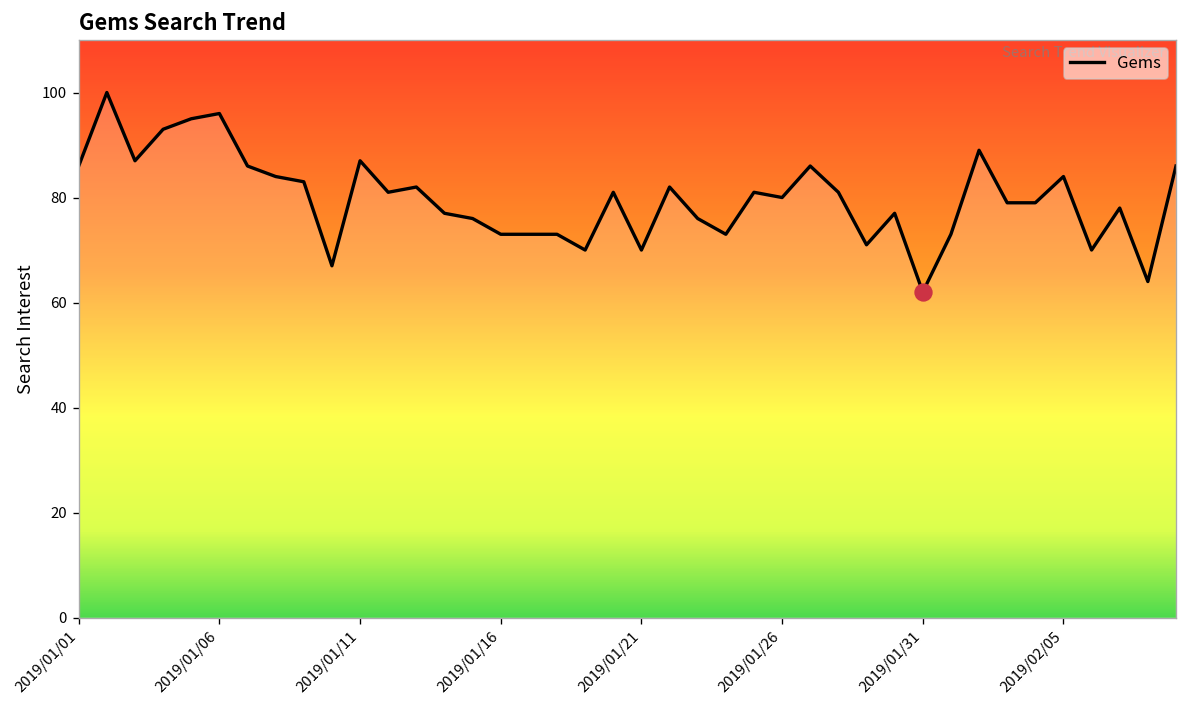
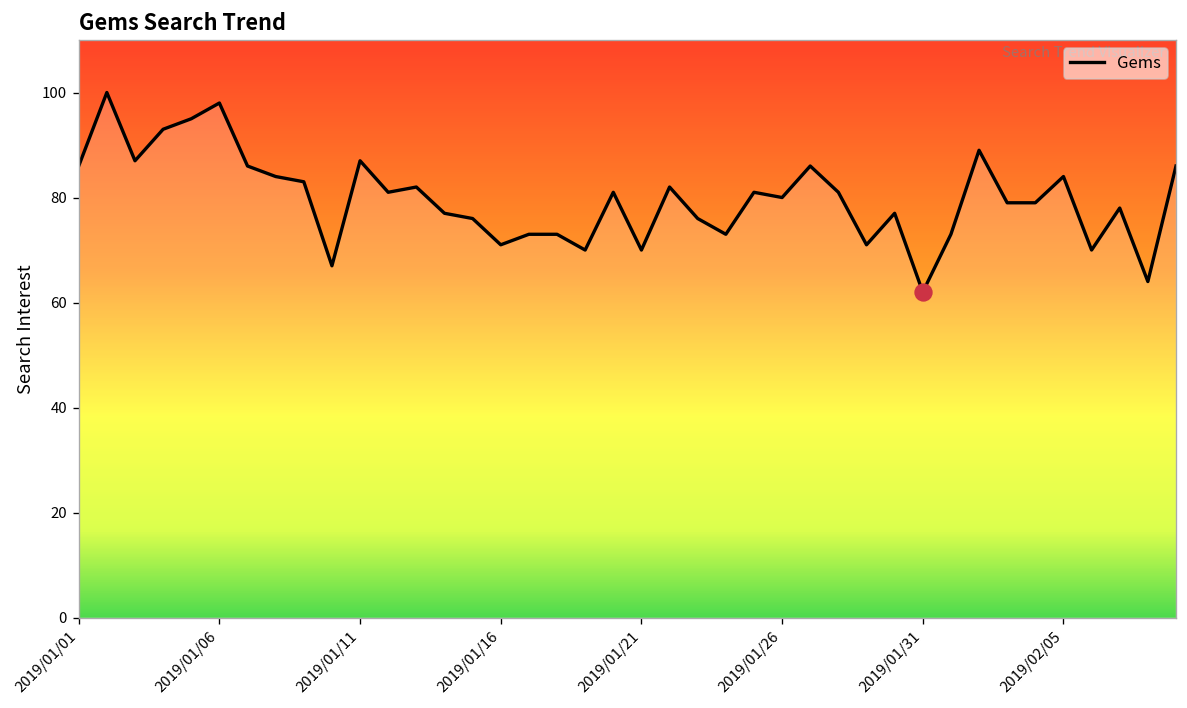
  {
    "Gems": {
      "2019/01/01": 86,
-     "2019/01/06": 96,
+     "2019/01/06": 98,
      "2019/01/11": 87,
-     "2019/01/16": 73,
+     "2019/01/16": 71,
      "2019/01/21": 70,
      "2019/01/26": 80,
      "2019/02/05": 84
    }
  }
